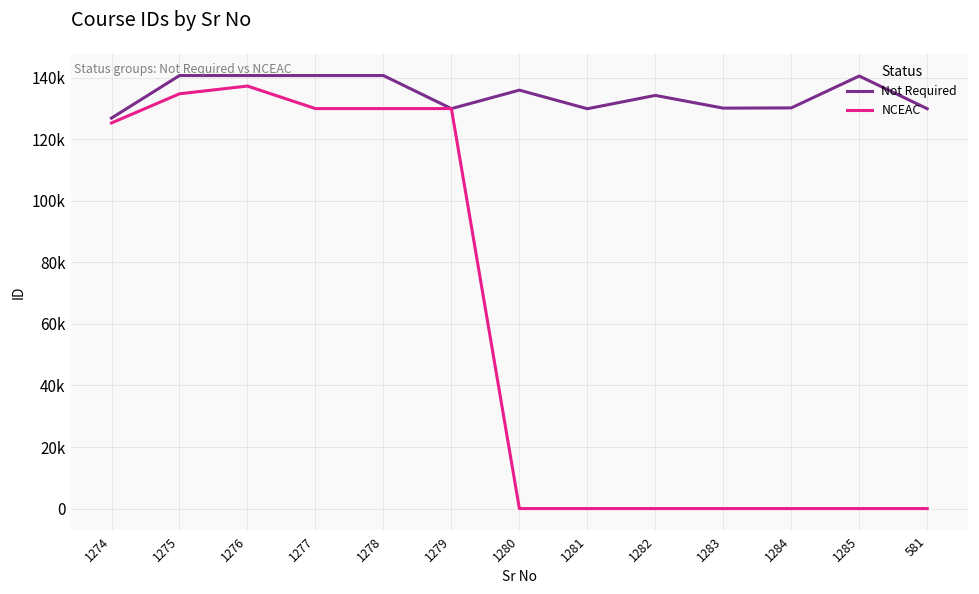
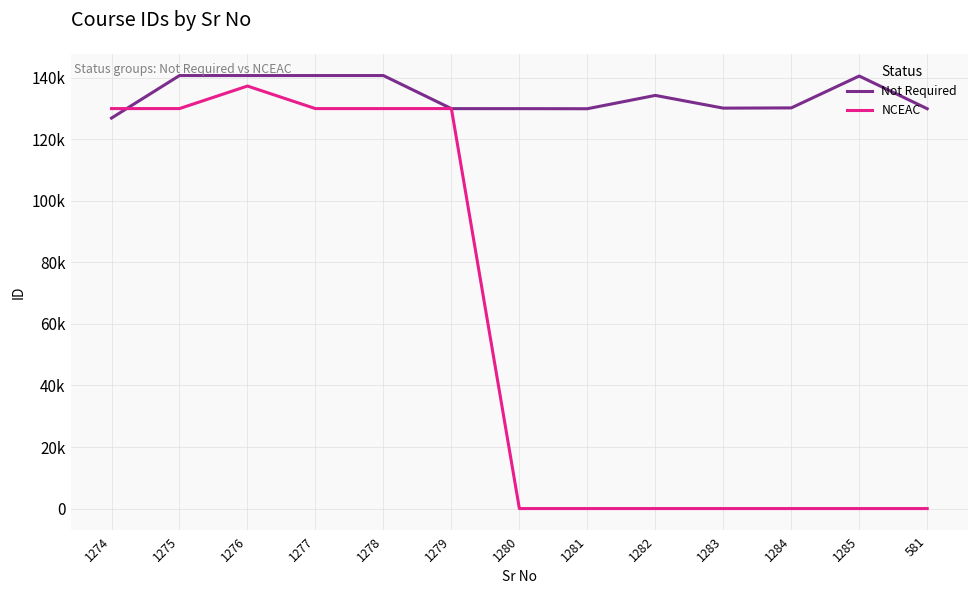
  {
    "Not Required": {
      "1274": 127000,
      "1275": 141000,
      "1276": 141000,
      "1277": 141000,
      "1278": 141000,
-     "1280": 136000,
+     "1280": 130000,
      "1281": 130000,
      "1282": 134000,
      "1283": 130000,
      "1284": 130000,
      "1285": 141000,
      "581": 130000
    },
    "NCEAC": {
-     "1274": 125000,
-     "1275": 135000,
+     "1274": 130000,
+     "1275": 130000,
      "1276": 137000,
      "1277": 130000,
      "1278": 130000,
      "1280": 0,
      "1281": 0,
      "1282": 0,
      "1283": 0,
      "1284": 0,
      "1285": 0,
      "581": 0
    }
  }
